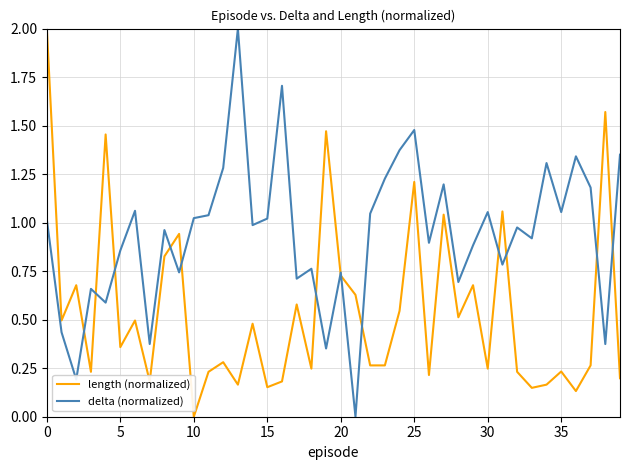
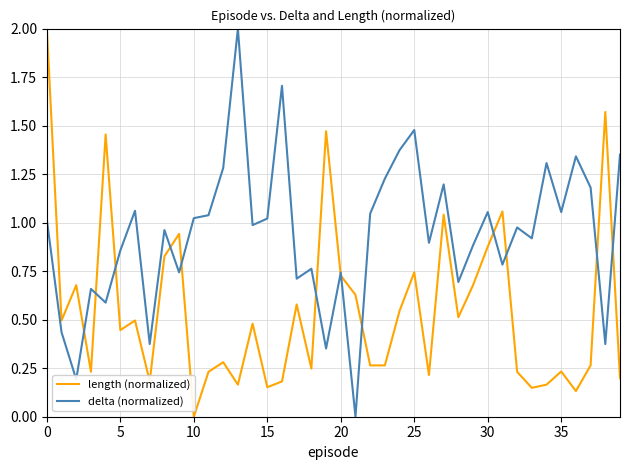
  {
    "length (normalized)": {
      "0": 2.00,
-     "5": 0.36,
+     "5": 0.45,
      "10": 0.00,
      "15": 0.15,
      "20": 0.73,
-     "25": 1.21,
-     "30": 0.25,
+     "25": 0.74,
+     "30": 0.88,
      "35": 0.23
    },
    "delta (normalized)": {
      "0": 1.02,
      "5": 0.86,
      "10": 1.02,
      "15": 1.02,
      "20": 0.74,
      "25": 1.48,
      "30": 1.05,
      "35": 1.05
    }
  }
